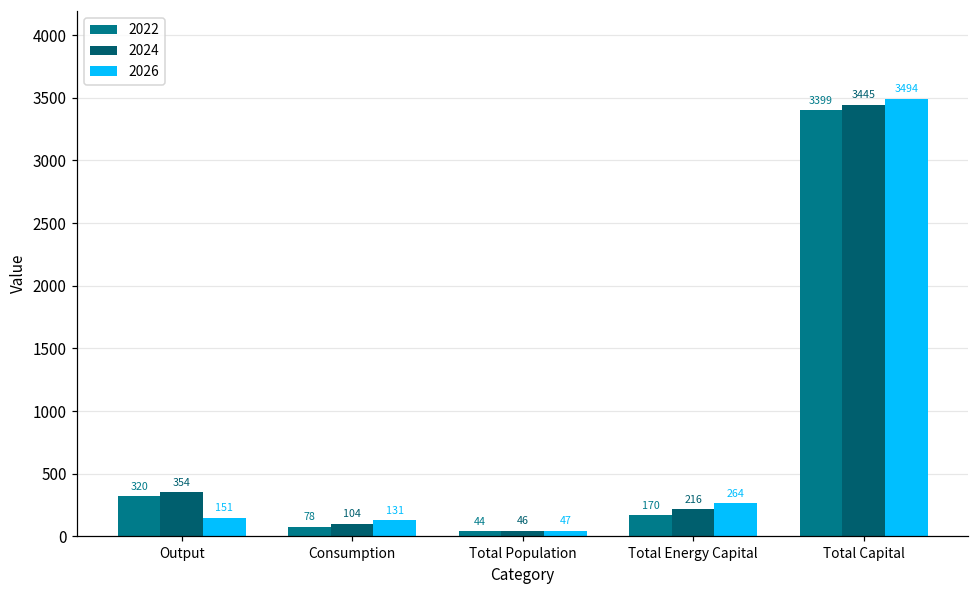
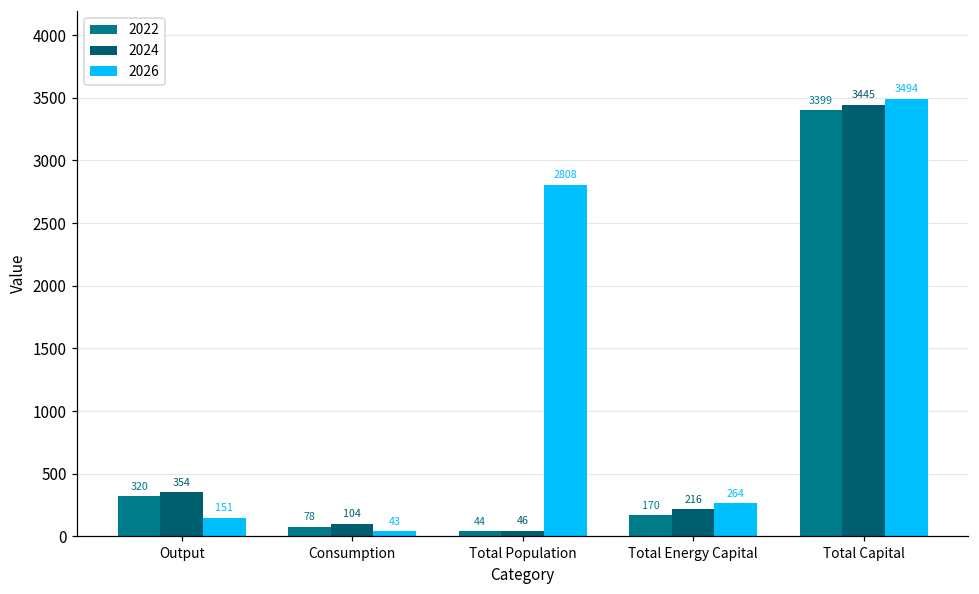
  {
    "2026": {
      "Output": 151,
-     "Consumption": 131,
-     "Total Population": 47,
+     "Consumption": 43,
+     "Total Population": 2808,
      "Total Energy Capital": 264,
      "Total Capital": 3494
    }
  }
